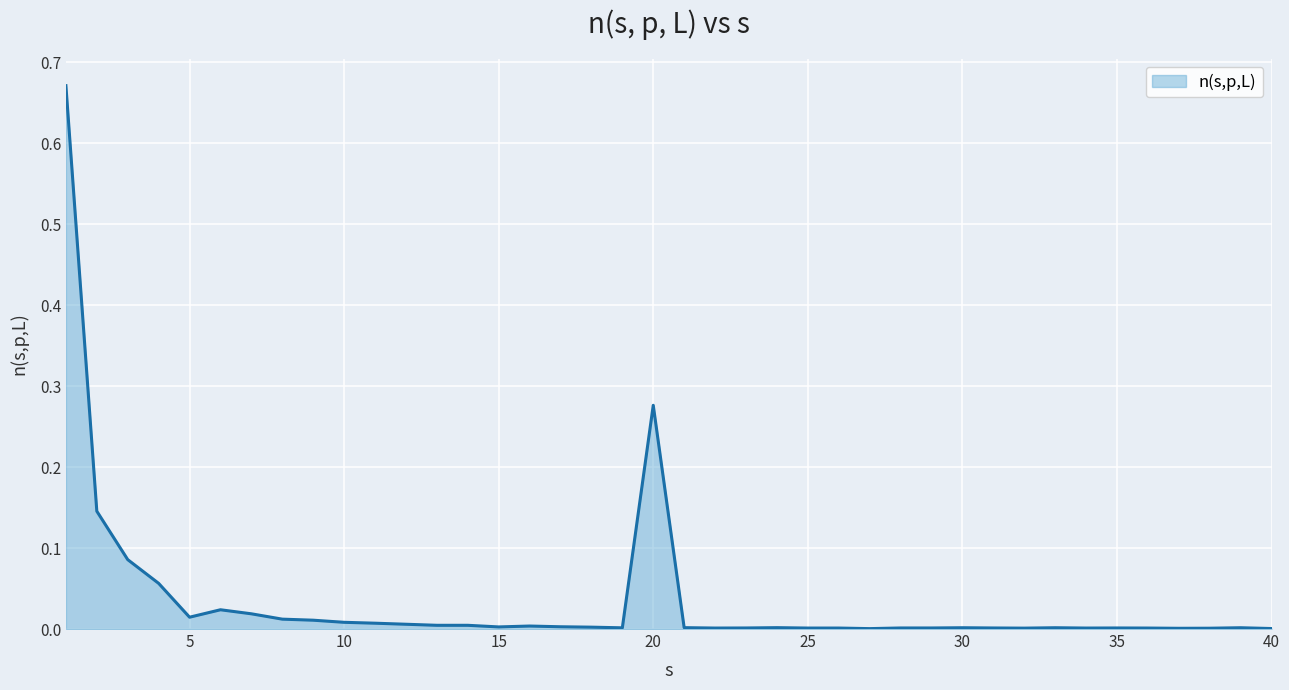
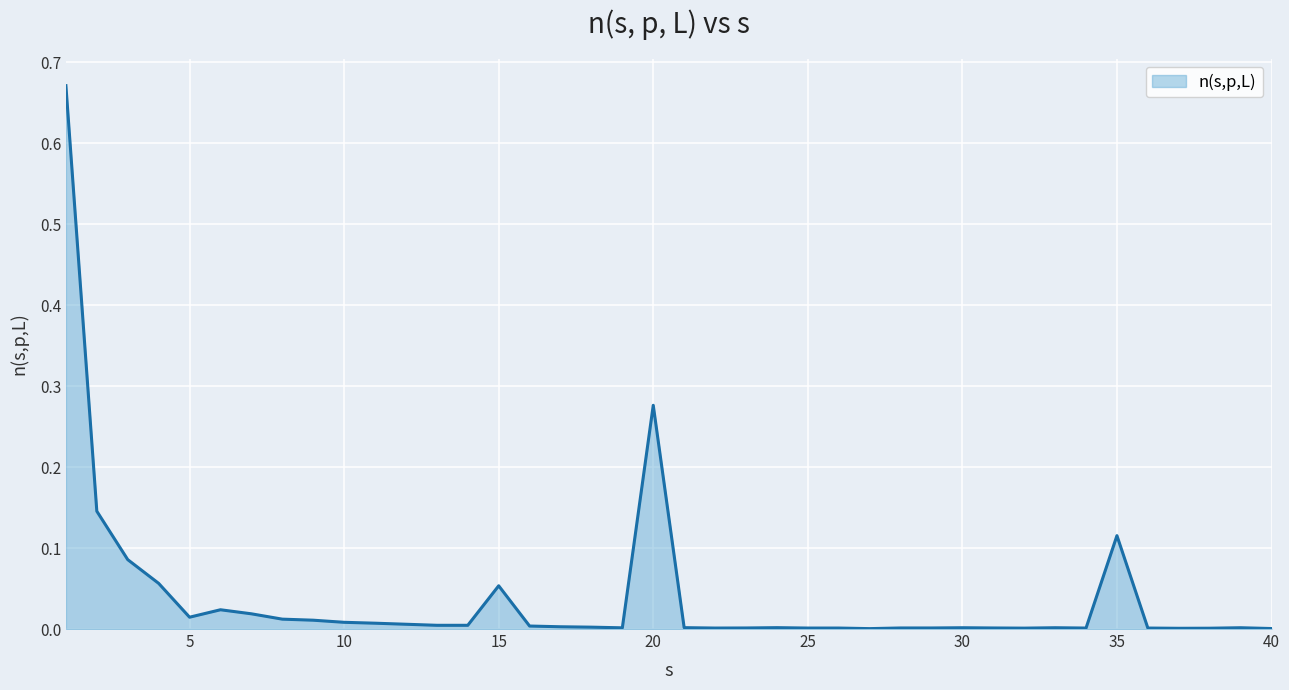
  {
    "5": 0.01,
    "10": 0.01,
-   "15": 0.00,
+   "15": 0.05,
    "20": 0.28,
    "25": 0.00,
    "30": 0.00,
-   "35": 0.00,
+   "35": 0.12,
    "40": 0.00
  }
